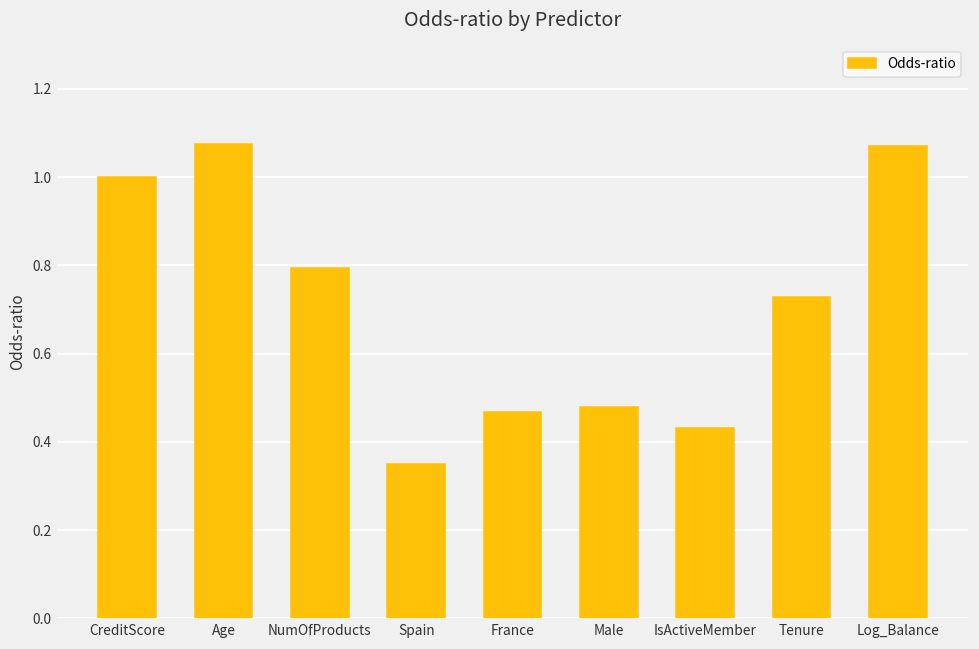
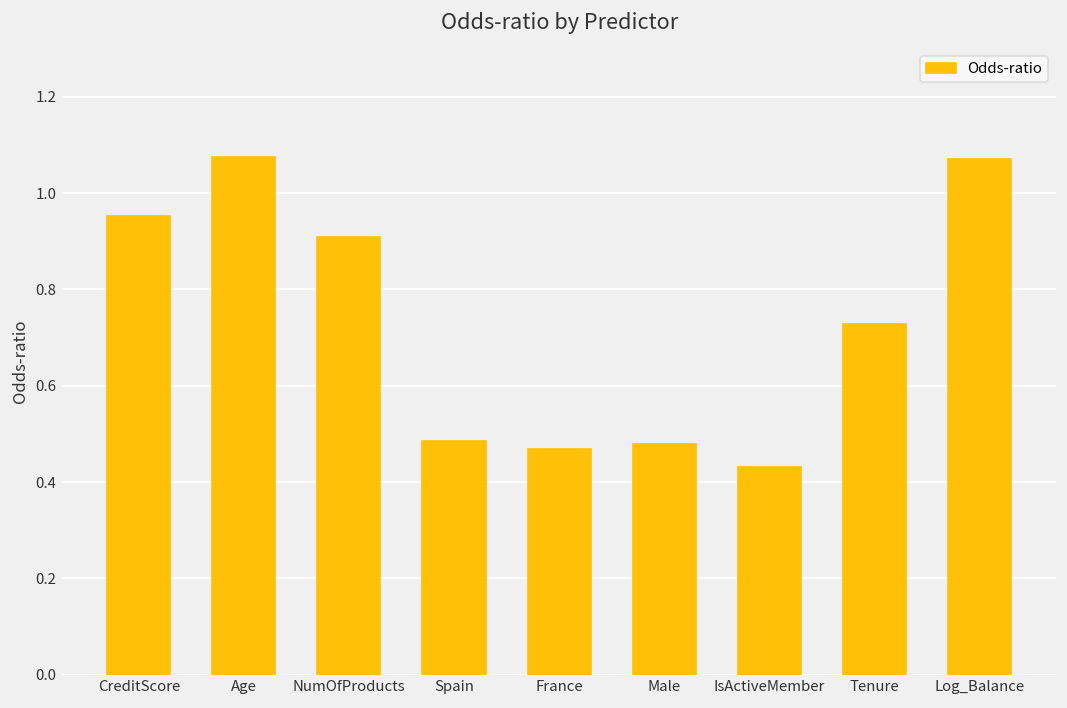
  {
-   "CreditScore": 1.00,
+   "CreditScore": 0.95,
    "Age": 1.08,
-   "NumOfProducts": 0.79,
-   "Spain": 0.35,
+   "NumOfProducts": 0.91,
+   "Spain": 0.49,
    "France": 0.47,
    "Male": 0.48,
    "IsActiveMember": 0.43,
    "Tenure": 0.73,
    "Log_Balance": 1.07
  }
